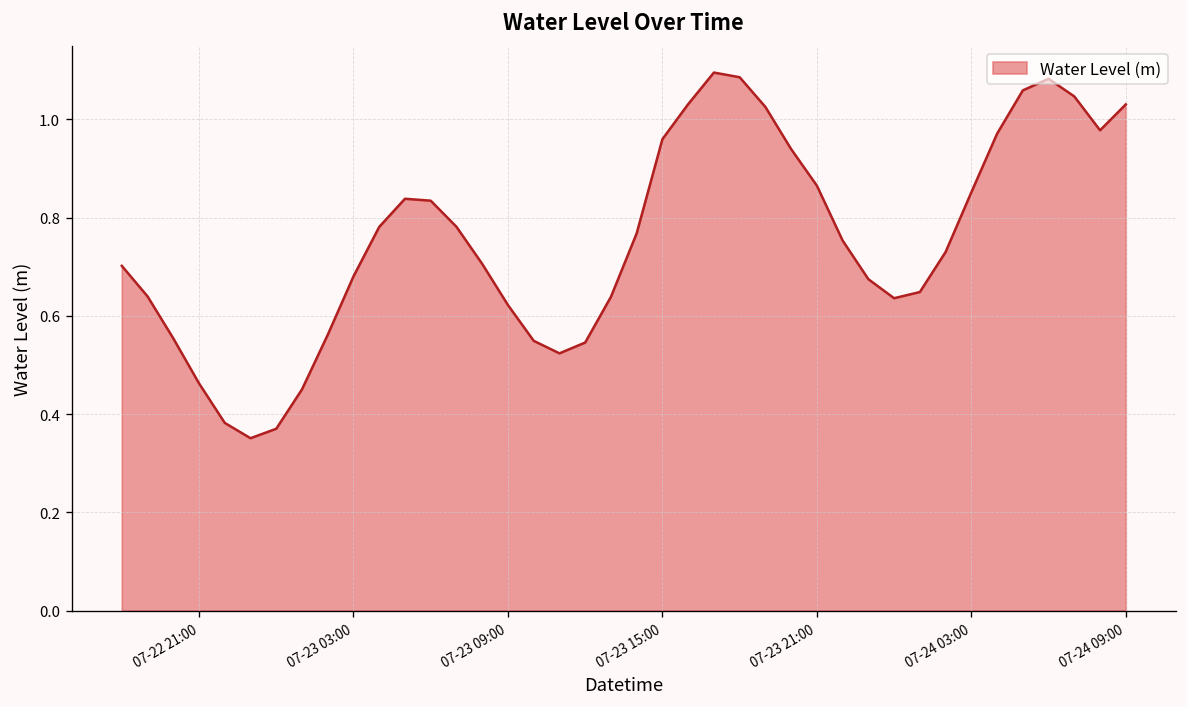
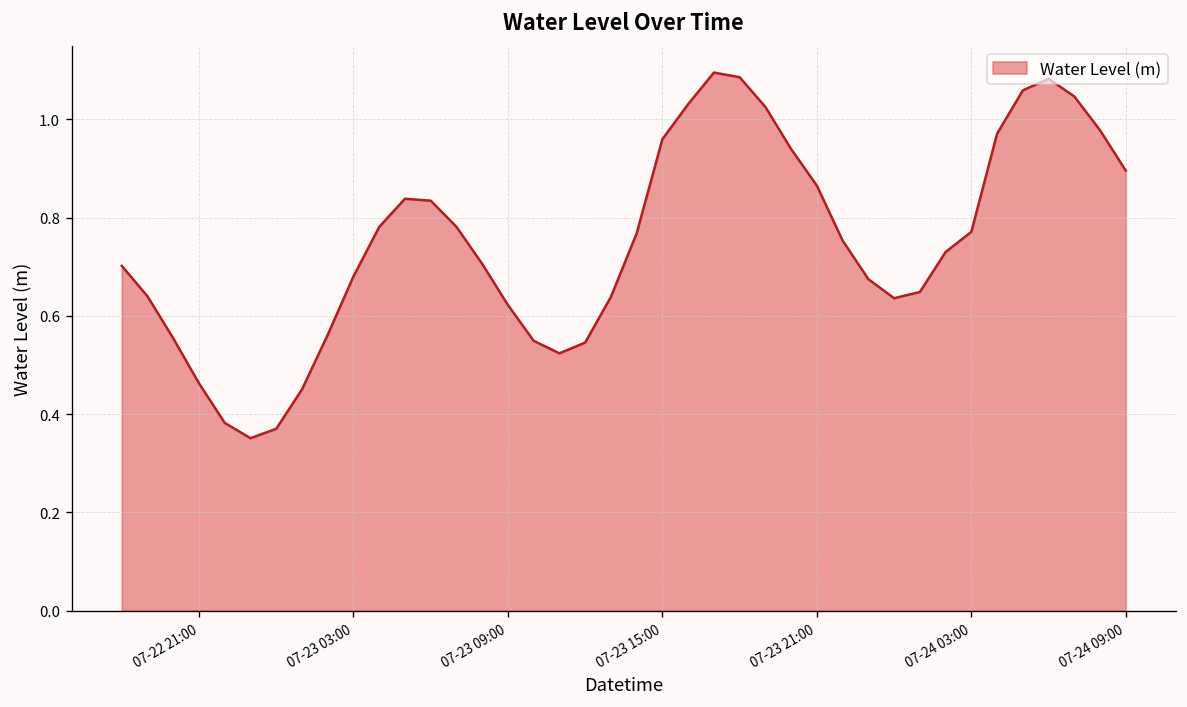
  {
    "07-22 21:00": 0.46,
    "07-23 03:00": 0.68,
    "07-23 09:00": 0.62,
    "07-23 15:00": 0.96,
    "07-23 21:00": 0.86,
-   "07-24 03:00": 0.85,
-   "07-24 09:00": 1.03
+   "07-24 03:00": 0.77,
+   "07-24 09:00": 0.90
  }
